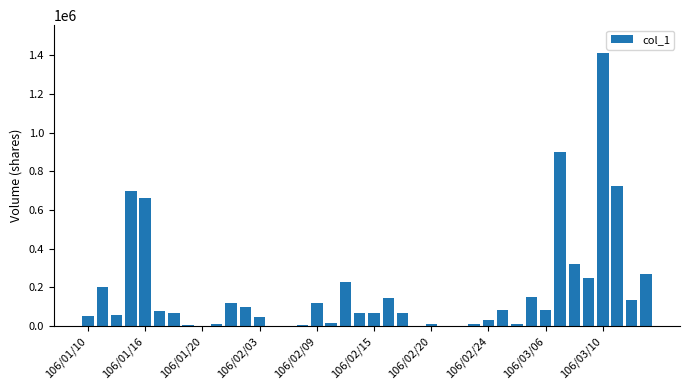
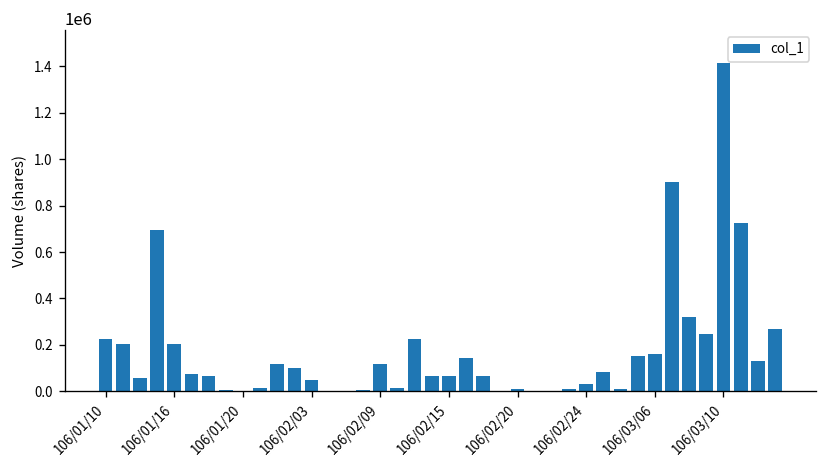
  {
-   "106/01/10": 50000,
-   "106/01/16": 660000,
+   "106/01/10": 220000,
+   "106/01/16": 200000,
    "106/01/20": 0,
    "106/02/03": 50000,
    "106/02/09": 120000,
    "106/02/15": 70000,
    "106/02/24": 30000,
-   "106/03/06": 80000,
+   "106/03/06": 160000,
    "106/03/10": 1420000
  }
